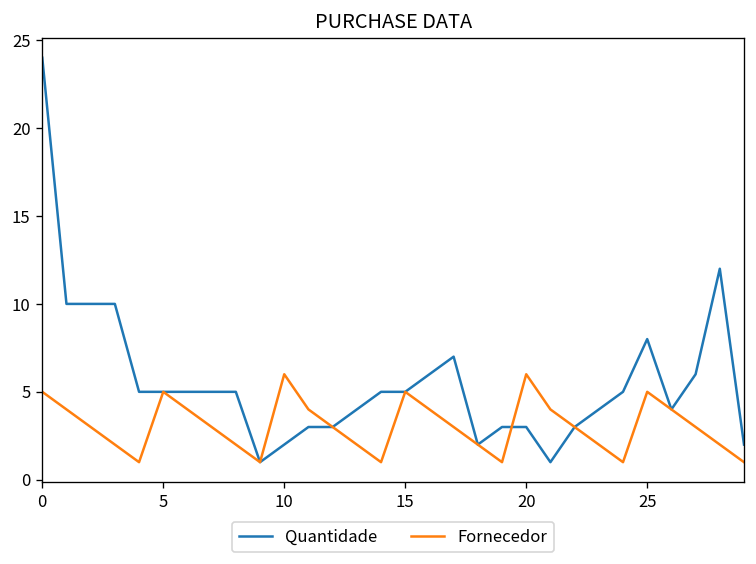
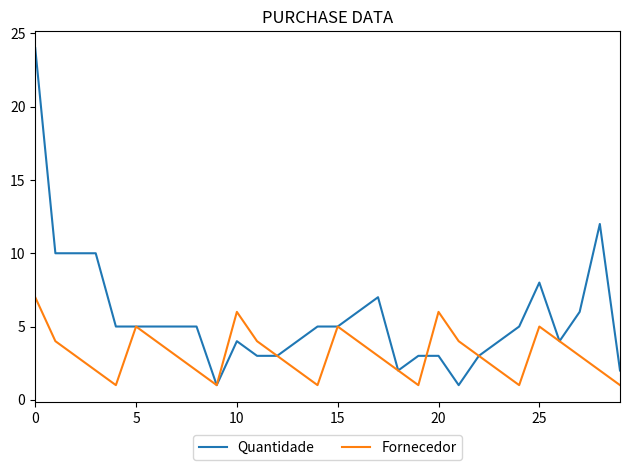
  {
    "Quantidade": {
      "0": 24,
-     "10": 2,
+     "10": 4,
      "20": 3,
      "25": 8
    },
    "Fornecedor": {
-     "0": 5,
+     "0": 7,
      "10": 6,
      "20": 6,
      "25": 5
    }
  }
